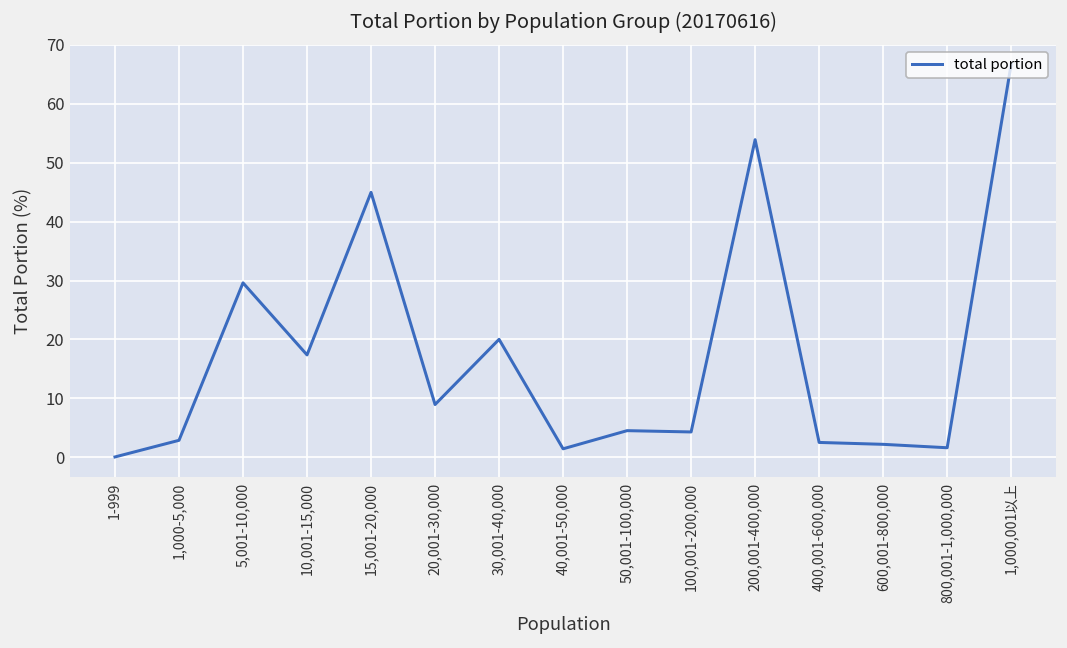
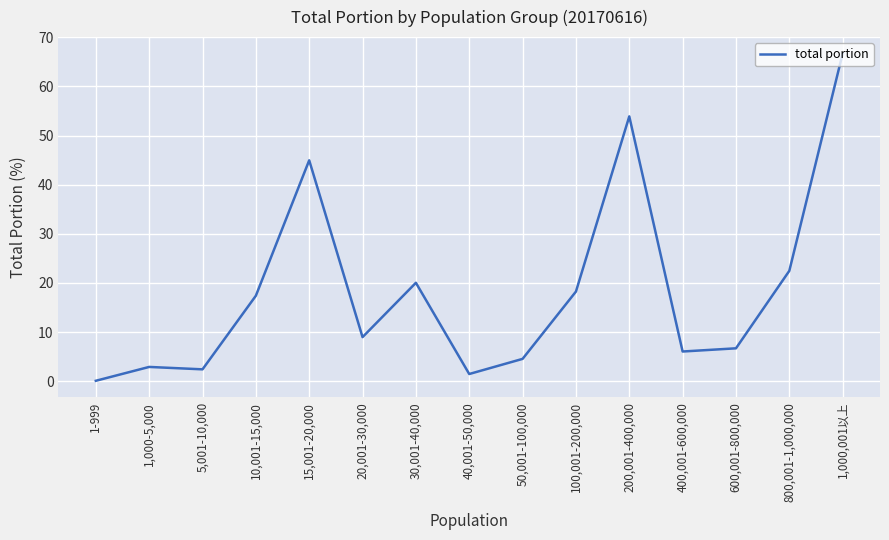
  {
    "1-999": 0,
    "1,000-5,000": 3,
-   "5,001-10,000": 30,
+   "5,001-10,000": 2,
    "10,001-15,000": 17,
    "15,001-20,000": 45,
    "20,001-30,000": 9,
    "30,001-40,000": 20,
    "40,001-50,000": 1,
    "50,001-100,000": 5,
-   "100,001-200,000": 4,
+   "100,001-200,000": 18,
    "200,001-400,000": 54,
-   "400,001-600,000": 3,
-   "600,001-800,000": 2,
-   "800,001-1,000,000": 2
+   "400,001-600,000": 6,
+   "600,001-800,000": 7,
+   "800,001-1,000,000": 22
  }
